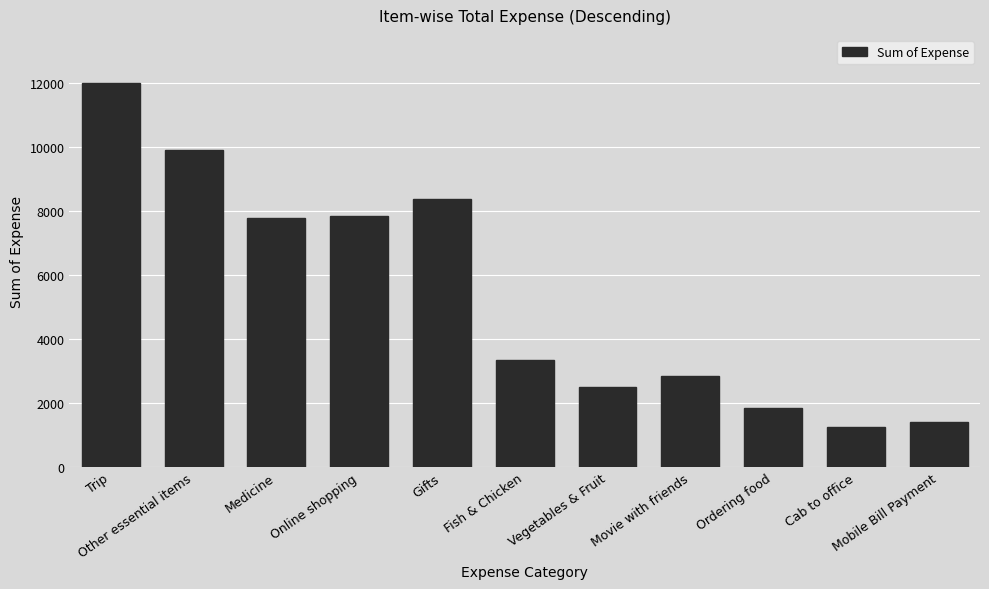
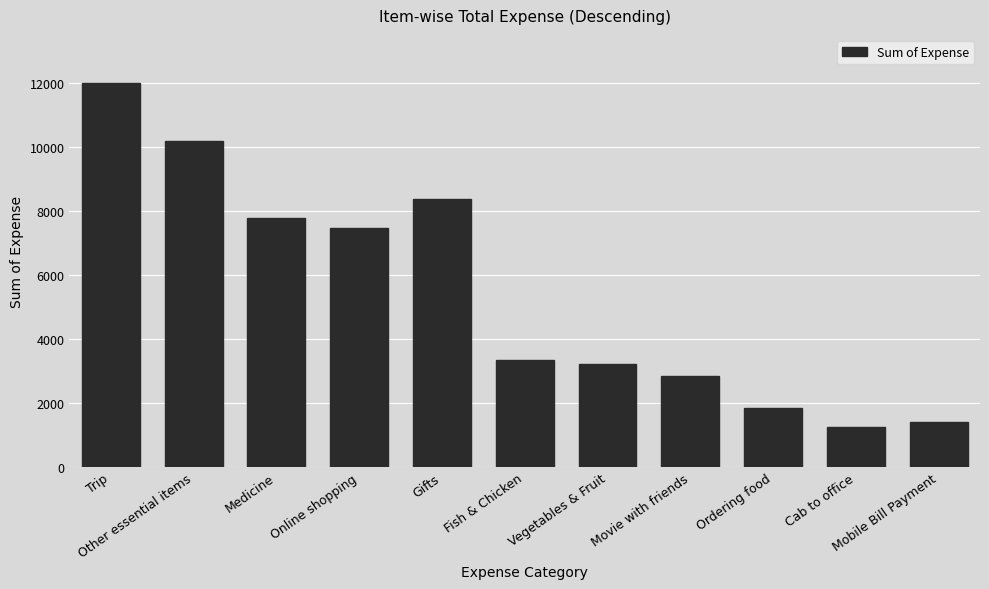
  {
    "Trip": 12000,
-   "Other essential items": 9900,
+   "Other essential items": 10200,
    "Medicine": 7800,
-   "Online shopping": 7800,
+   "Online shopping": 7500,
    "Gifts": 8400,
    "Fish & Chicken": 3300,
-   "Vegetables & Fruit": 2500,
+   "Vegetables & Fruit": 3200,
    "Movie with friends": 2800,
    "Ordering food": 1900,
    "Cab to office": 1300,
    "Mobile Bill Payment": 1400
  }
